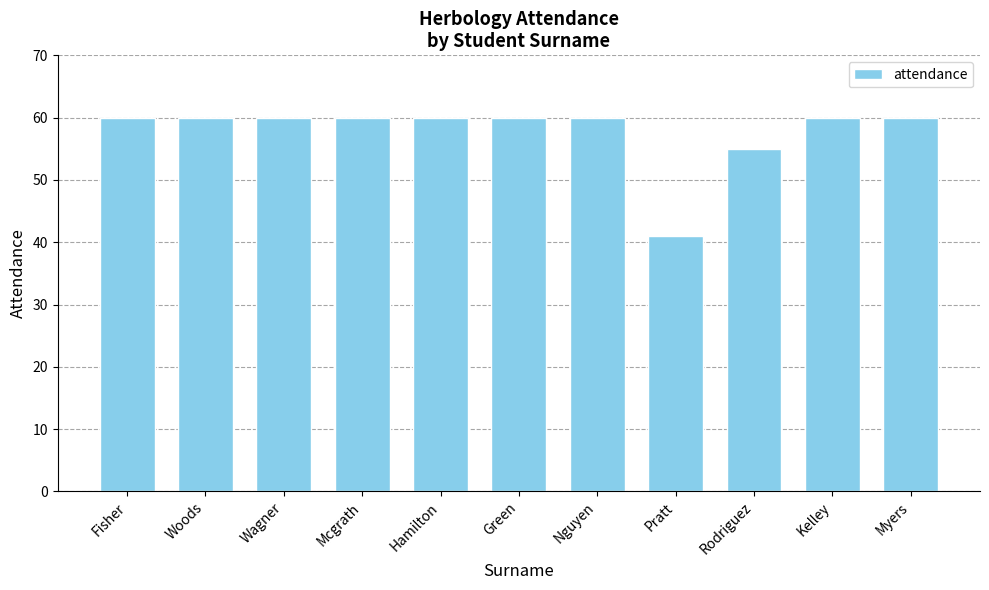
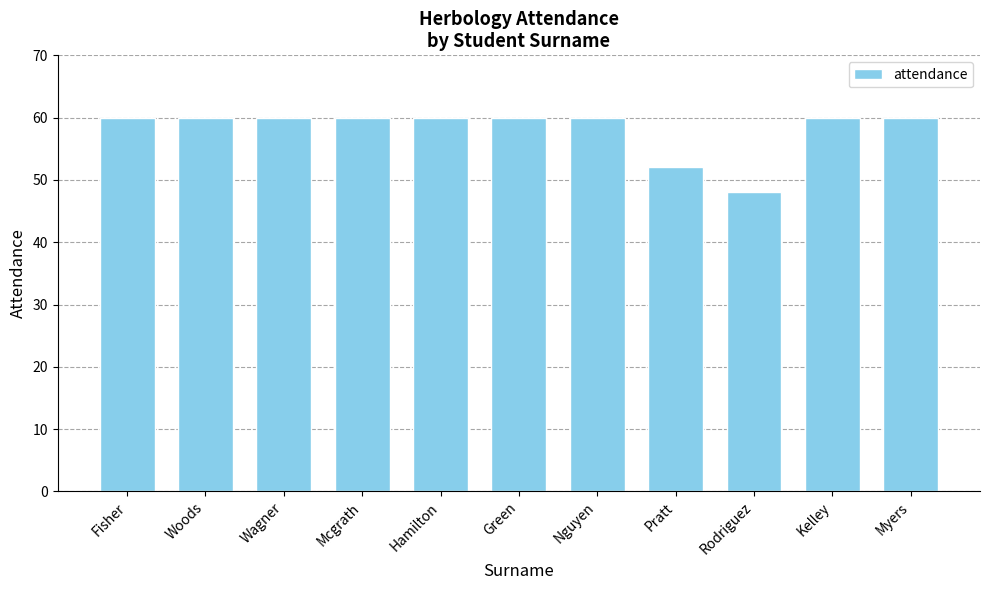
  {
    "Fisher": 60,
    "Woods": 60,
    "Wagner": 60,
    "Mcgrath": 60,
    "Hamilton": 60,
    "Green": 60,
    "Nguyen": 60,
-   "Pratt": 41,
-   "Rodriguez": 55,
+   "Pratt": 52,
+   "Rodriguez": 48,
    "Kelley": 60,
    "Myers": 60
  }
